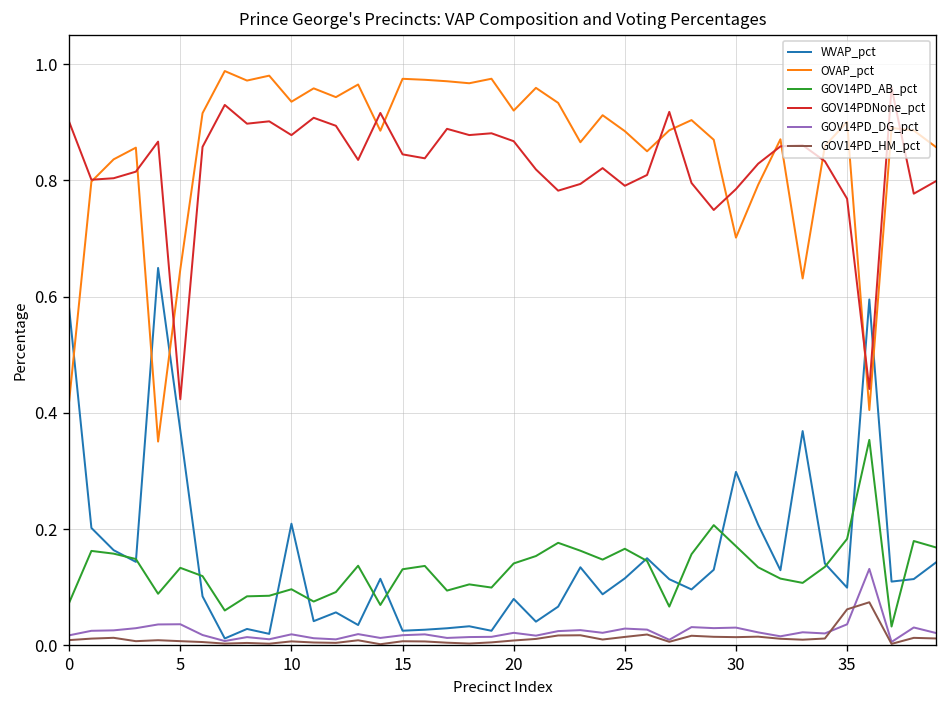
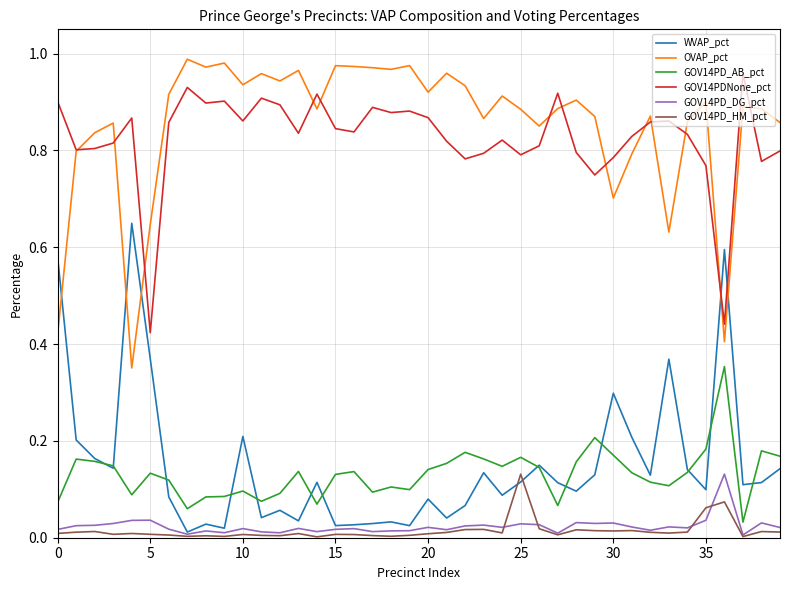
  {
    "WVAP_pct": {
      "0": 0.58,
      "5": 0.37,
      "10": 0.21,
      "15": 0.03,
      "20": 0.08,
      "25": 0.12,
      "30": 0.30,
      "35": 0.10
    },
    "OVAP_pct": {
      "0": 0.42,
      "5": 0.65,
      "10": 0.94,
      "15": 0.97,
      "20": 0.92,
      "25": 0.88,
      "30": 0.70
    },
    "GOV14PD_AB_pct": {
      "0": 0.07,
      "5": 0.13,
      "10": 0.10,
      "15": 0.13,
      "20": 0.14,
      "25": 0.17,
      "30": 0.17,
      "35": 0.18
    },
    "GOV14PDNone_pct": {
      "0": 0.90,
      "5": 0.42,
-     "10": 0.88,
+     "10": 0.86,
      "15": 0.84,
      "20": 0.87,
      "25": 0.79,
      "30": 0.79,
      "35": 0.77
    },
    "GOV14PD_DG_pct": {
      "0": 0.02,
      "5": 0.04,
      "10": 0.02,
      "15": 0.02,
      "20": 0.02,
      "25": 0.03,
      "30": 0.03,
      "35": 0.04
    },
    "GOV14PD_HM_pct": {
      "0": 0.01,
      "5": 0.01,
      "10": 0.01,
      "15": 0.01,
      "20": 0.01,
-     "25": 0.01,
+     "25": 0.13,
      "30": 0.01,
      "35": 0.06
    }
  }
